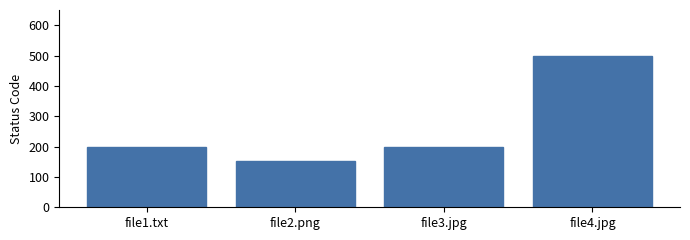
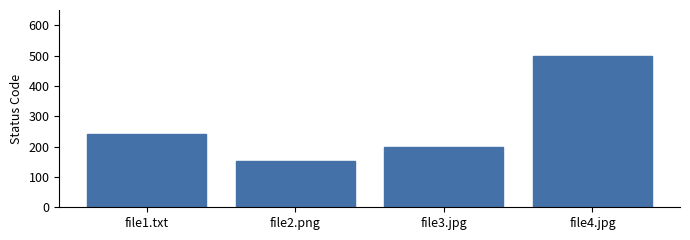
  {
-   "file1.txt": 200,
+   "file1.txt": 240,
    "file2.png": 150,
    "file3.jpg": 200,
    "file4.jpg": 500
  }
